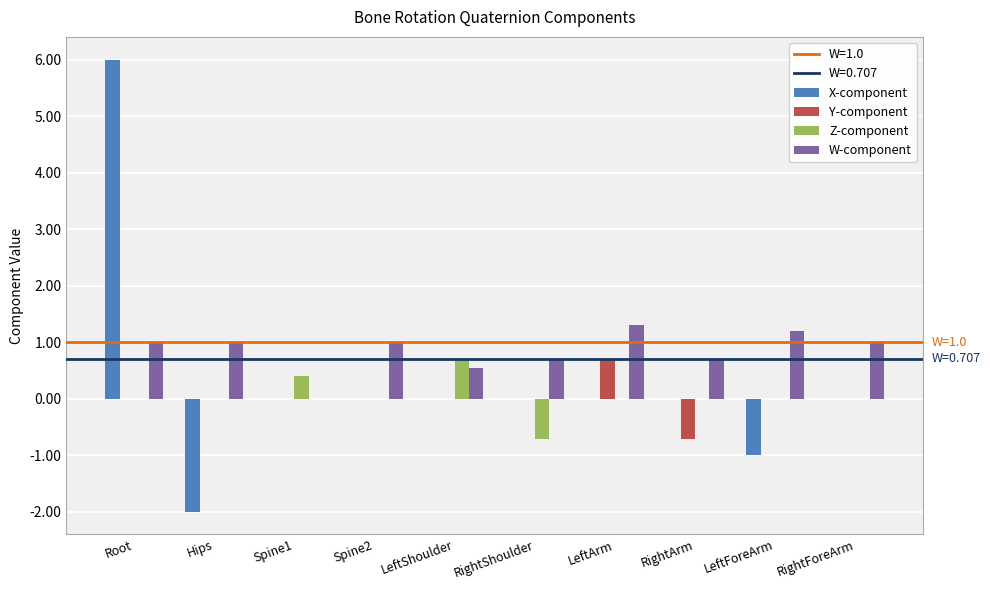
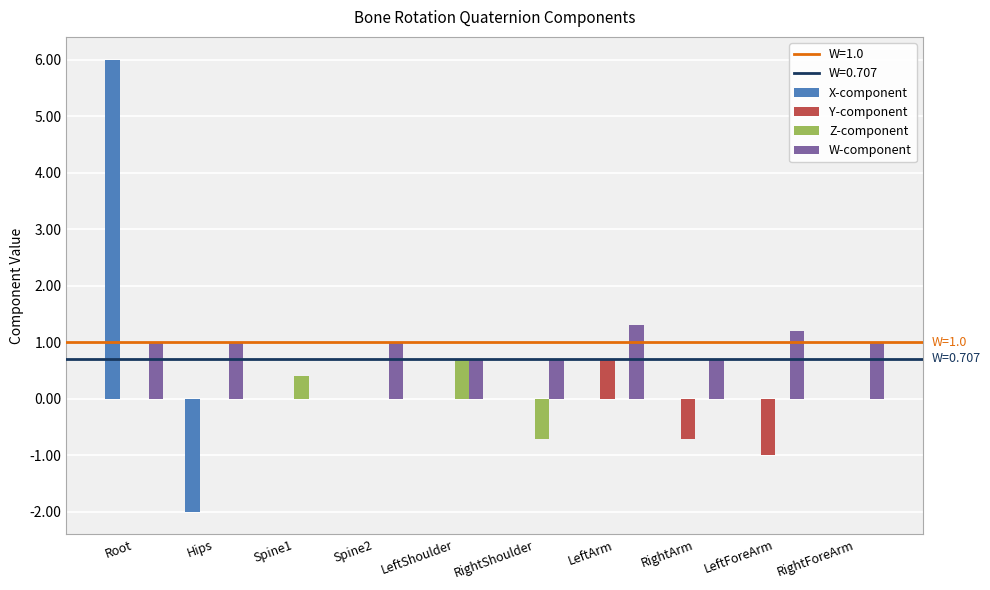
  {
    "X-component": {
      "Root": 6,
      "Hips": -2,
      "Spine1": 0,
      "Spine2": 0,
-     "LeftForeArm": -1
+     "LeftForeArm": 0
    },
    "Y-component": {
      "Root": 0,
      "Hips": 0,
      "Spine2": 0,
      "LeftArm": 0.7,
      "RightArm": -0.7,
-     "LeftForeArm": 0
+     "LeftForeArm": -1
    },
    "Z-component": {
      "Root": 0.0,
      "Hips": 0.0,
      "Spine1": 0.4,
      "Spine2": 0.0,
      "LeftShoulder": 0.7,
      "RightShoulder": -0.7
    },
    "W-component": {
      "Root": 1.0,
      "Hips": 1.0,
      "Spine2": 1.0,
-     "LeftShoulder": 0.5,
+     "LeftShoulder": 0.7,
      "RightShoulder": 0.7,
      "LeftArm": 1.3,
      "RightArm": 0.7,
      "LeftForeArm": 1.2,
      "RightForeArm": 1.0
    }
  }
